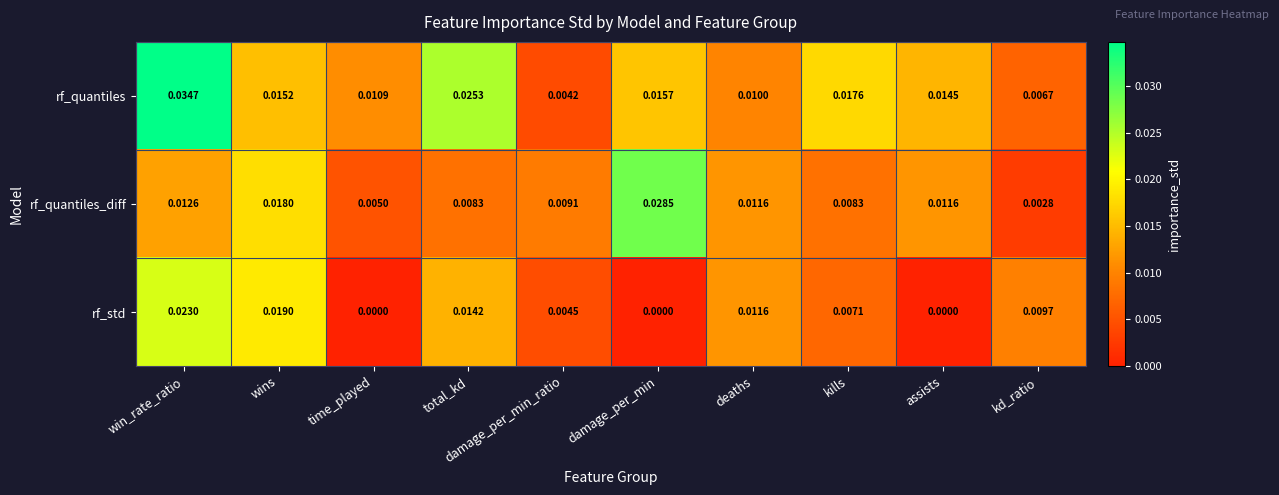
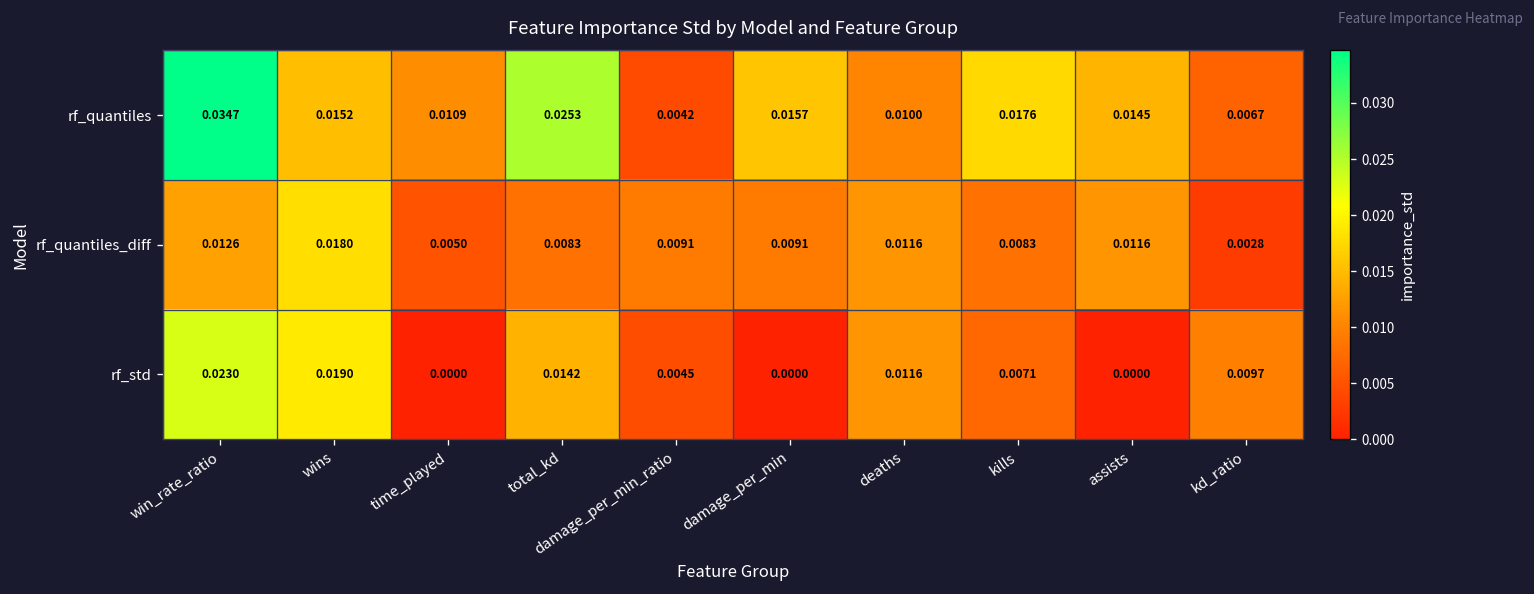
  {
    "rf_quantiles": {
      "win_rate_ratio": 0.0347,
      "wins": 0.0152,
      "time_played": 0.0109,
      "total_kd": 0.0253,
      "damage_per_min_ratio": 0.0042,
      "damage_per_min": 0.0157,
      "deaths": 0.0100,
      "kills": 0.0176,
      "assists": 0.0145,
      "kd_ratio": 0.0067
    },
    "rf_quantiles_diff": {
      "win_rate_ratio": 0.0126,
      "wins": 0.0180,
      "time_played": 0.0050,
      "total_kd": 0.0083,
      "damage_per_min_ratio": 0.0091,
-     "damage_per_min": 0.0285,
+     "damage_per_min": 0.0091,
      "deaths": 0.0116,
      "kills": 0.0083,
      "assists": 0.0116,
      "kd_ratio": 0.0028
    },
    "rf_std": {
      "win_rate_ratio": 0.0230,
      "wins": 0.0190,
      "time_played": 0.0000,
      "total_kd": 0.0142,
      "damage_per_min_ratio": 0.0045,
      "damage_per_min": 0.0000,
      "deaths": 0.0116,
      "kills": 0.0071,
      "assists": 0.0000,
      "kd_ratio": 0.0097
    }
  }
